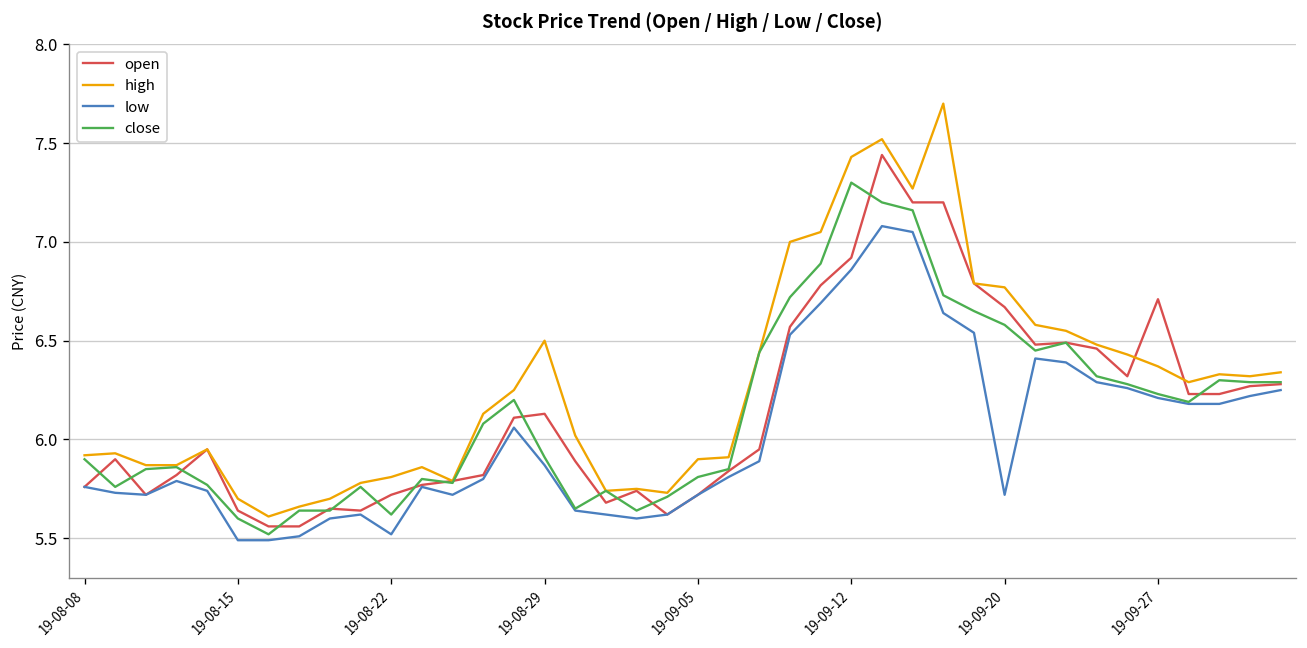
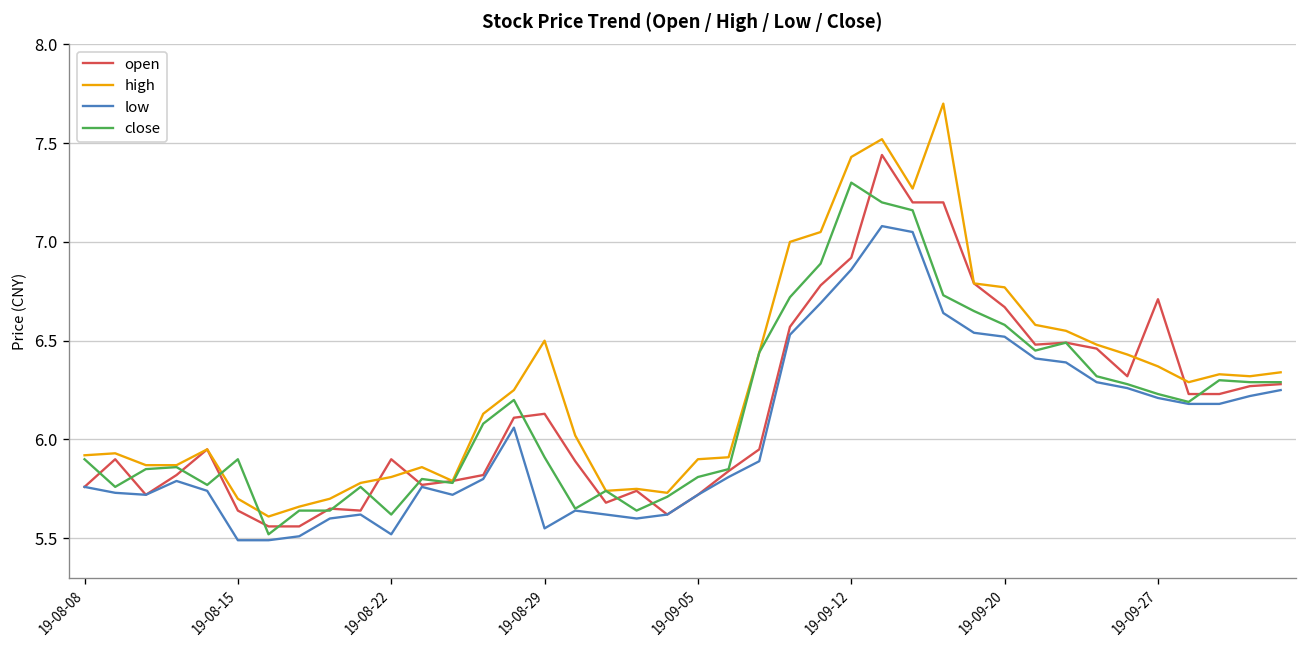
  {
    "open": {
      "19-08-15": 5.64,
-     "19-08-22": 5.72,
+     "19-08-22": 5.90,
      "19-08-29": 6.13,
      "19-09-12": 6.92,
      "19-09-20": 6.67,
      "19-09-27": 6.71
    },
    "high": {
      "19-08-08": 5.92,
      "19-08-15": 5.70,
      "19-08-22": 5.81,
      "19-08-29": 6.50,
      "19-09-05": 5.90,
      "19-09-12": 7.43,
      "19-09-20": 6.77,
      "19-09-27": 6.37
    },
    "low": {
      "19-08-15": 5.49,
      "19-08-22": 5.52,
-     "19-08-29": 5.87,
+     "19-08-29": 5.55,
      "19-09-12": 6.86,
-     "19-09-20": 5.72,
+     "19-09-20": 6.52,
      "19-09-27": 6.21
    },
    "close": {
      "19-08-08": 5.9,
-     "19-08-15": 5.6,
+     "19-08-15": 5.9,
      "19-08-22": 5.62,
      "19-08-29": 5.9,
      "19-09-05": 5.8,
      "19-09-12": 7.3,
      "19-09-20": 6.58,
      "19-09-27": 6.23
    }
  }
